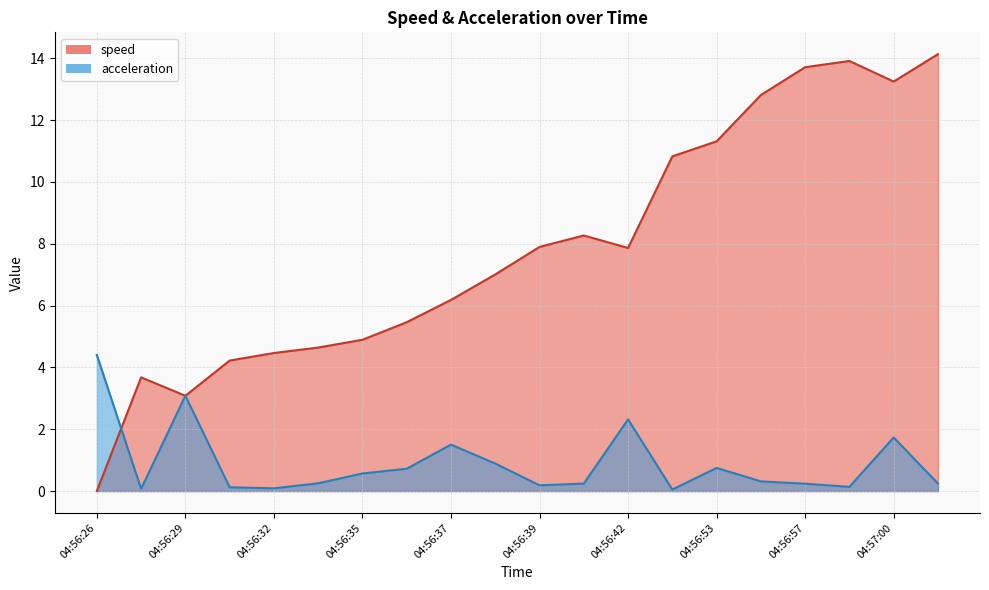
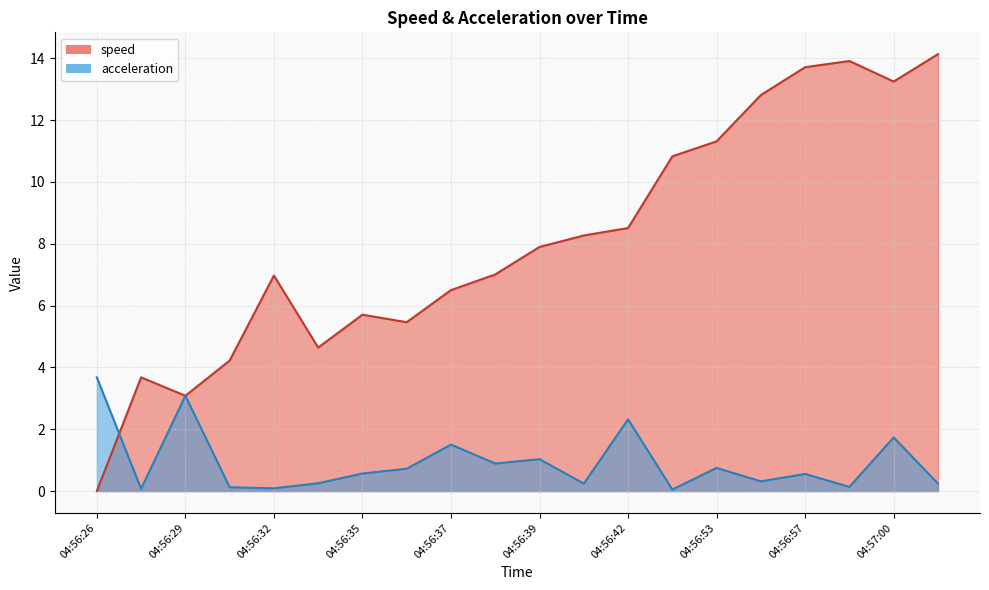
  {
    "speed": {
      "04:56:26": 0.0,
-     "04:56:32": 4.5,
-     "04:56:35": 4.9,
-     "04:56:37": 6.2,
+     "04:56:32": 7.0,
+     "04:56:35": 5.7,
+     "04:56:37": 6.5,
      "04:56:39": 7.9,
-     "04:56:42": 7.9,
+     "04:56:42": 8.5,
      "04:56:53": 11.3,
      "04:56:57": 13.7,
      "04:57:00": 13.2
    },
    "acceleration": {
-     "04:56:26": 4.4,
+     "04:56:26": 3.7,
      "04:56:32": 0.1,
      "04:56:35": 0.6,
      "04:56:37": 1.5,
-     "04:56:39": 0.2,
+     "04:56:39": 1.0,
      "04:56:42": 2.3,
      "04:56:53": 0.7,
-     "04:56:57": 0.2,
+     "04:56:57": 0.6,
      "04:57:00": 1.7
    }
  }
